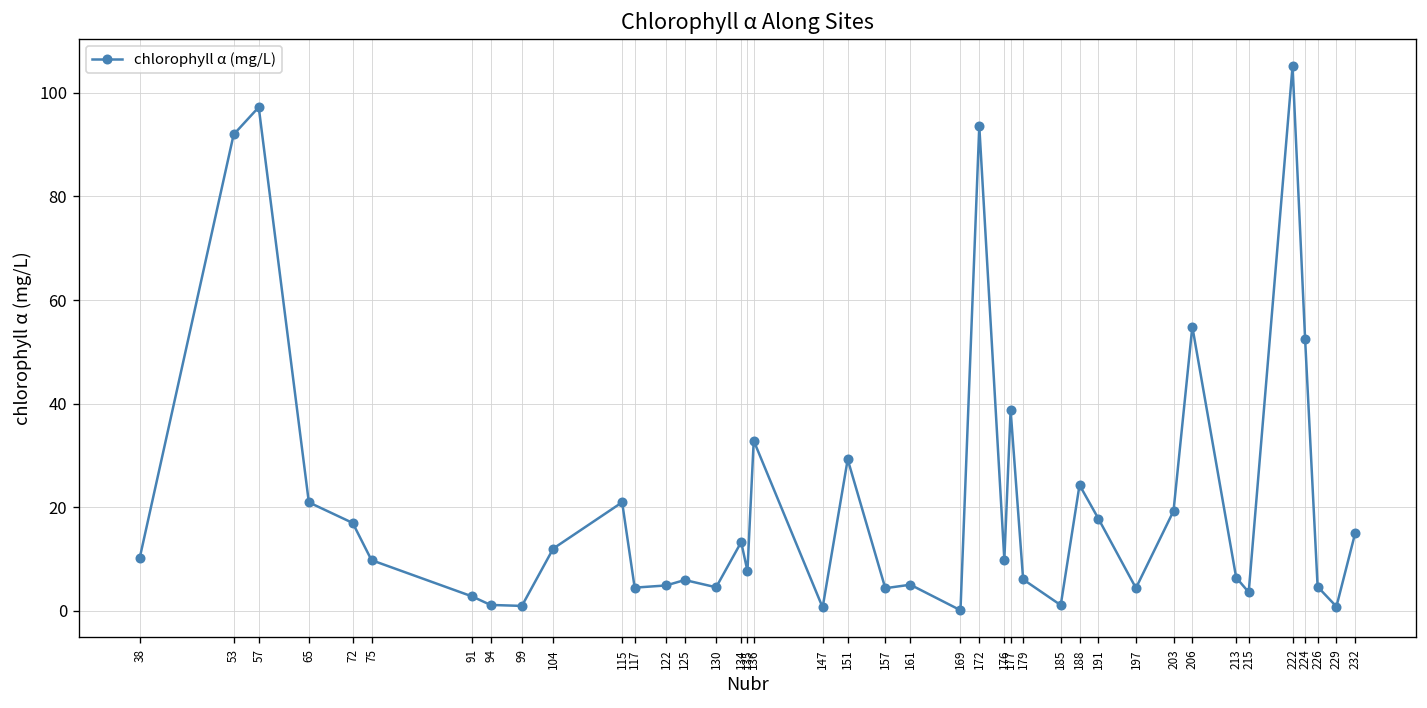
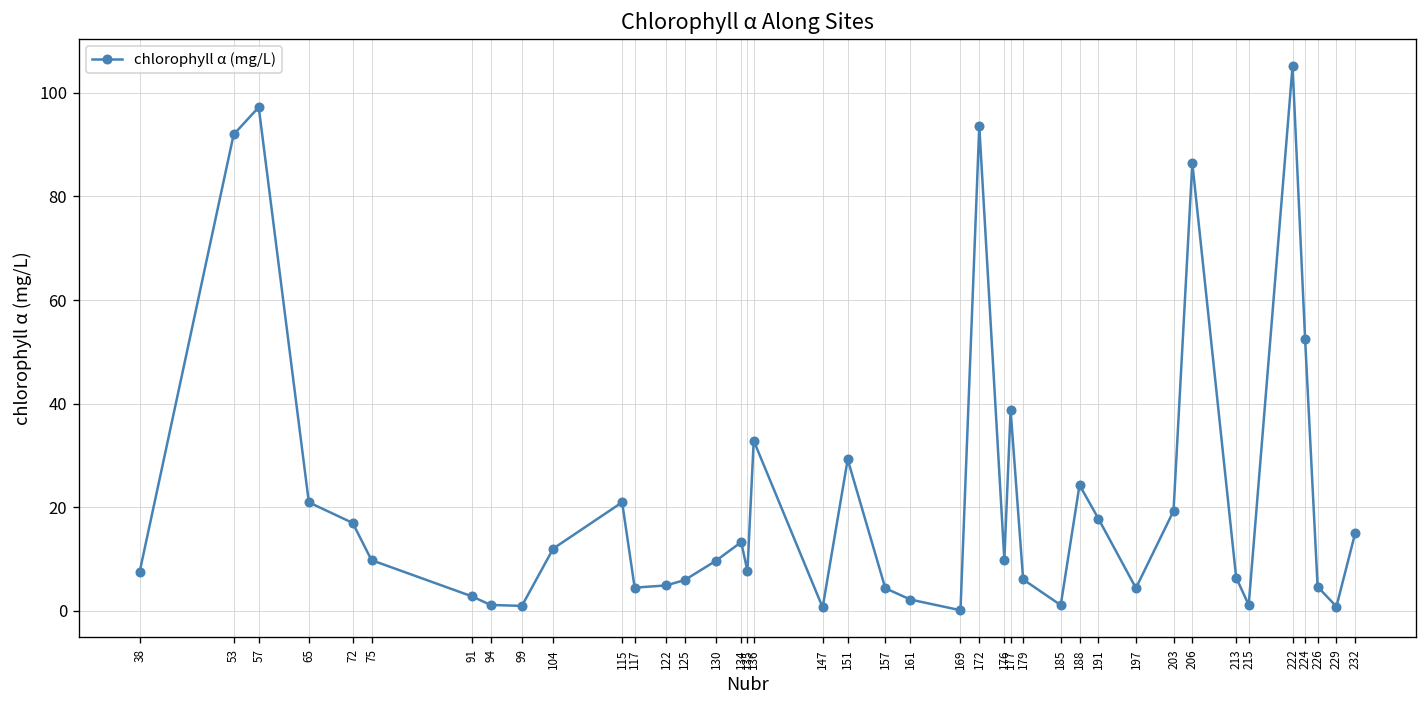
  {
-   "38": 10,
+   "38": 8,
    "53": 92,
    "57": 97,
    "65": 21,
    "72": 17,
    "75": 10,
    "91": 3,
    "94": 1,
    "99": 1,
    "104": 12,
    "115": 21,
    "117": 4,
    "122": 5,
    "125": 6,
-   "130": 5,
+   "130": 10,
    "134": 13,
    "135": 8,
    "136": 33,
    "147": 1,
    "151": 29,
    "157": 4,
-   "161": 5,
+   "161": 2,
    "169": 0,
    "172": 94,
    "176": 10,
    "177": 39,
    "179": 6,
    "185": 1,
    "188": 24,
    "191": 18,
    "197": 4,
    "203": 19,
-   "206": 55,
+   "206": 86,
    "213": 6,
-   "215": 4,
+   "215": 1,
    "222": 105,
    "224": 52,
    "226": 5,
    "229": 1,
    "232": 15
  }
